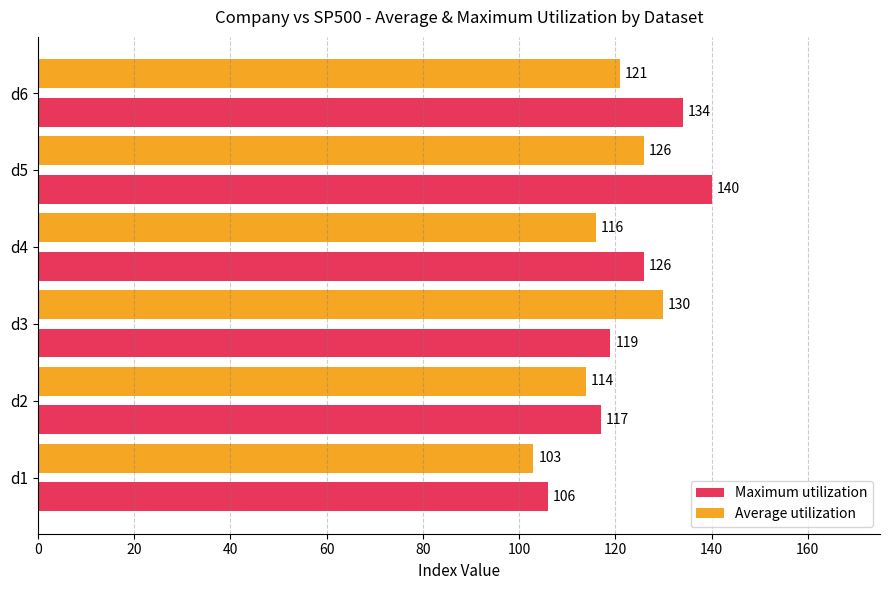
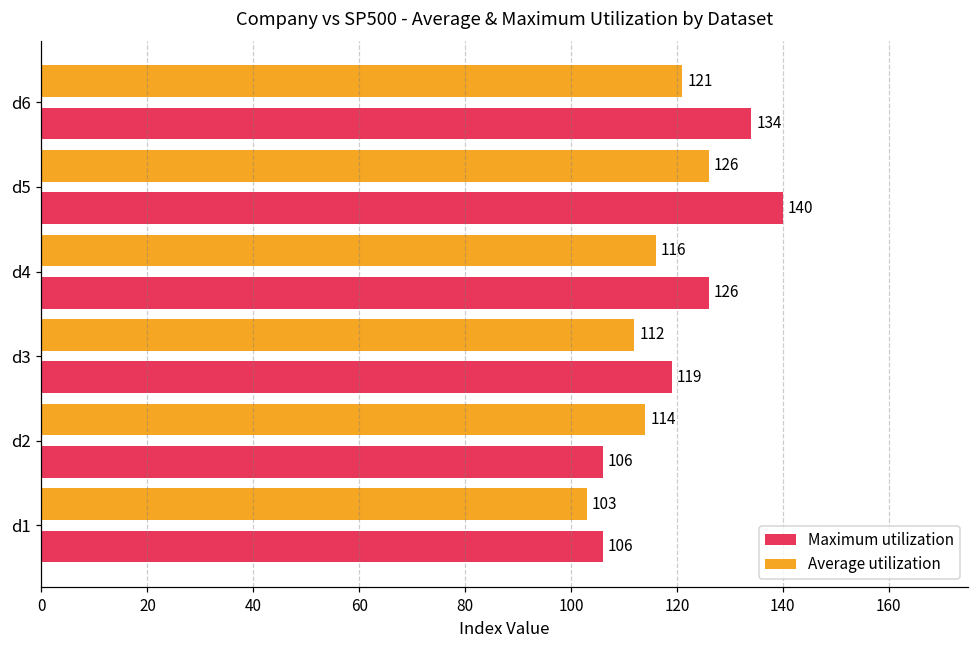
  {
    "Maximum utilization": {
      "d6": 134,
      "d5": 140,
      "d4": 126,
      "d3": 119,
-     "d2": 117,
+     "d2": 106,
      "d1": 106
    },
    "Average utilization": {
      "d6": 121,
      "d5": 126,
      "d4": 116,
-     "d3": 130,
+     "d3": 112,
      "d2": 114,
      "d1": 103
    }
  }
